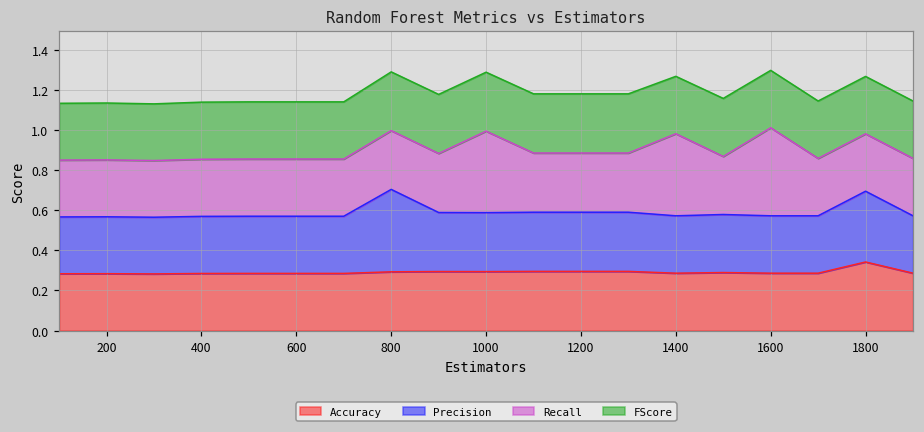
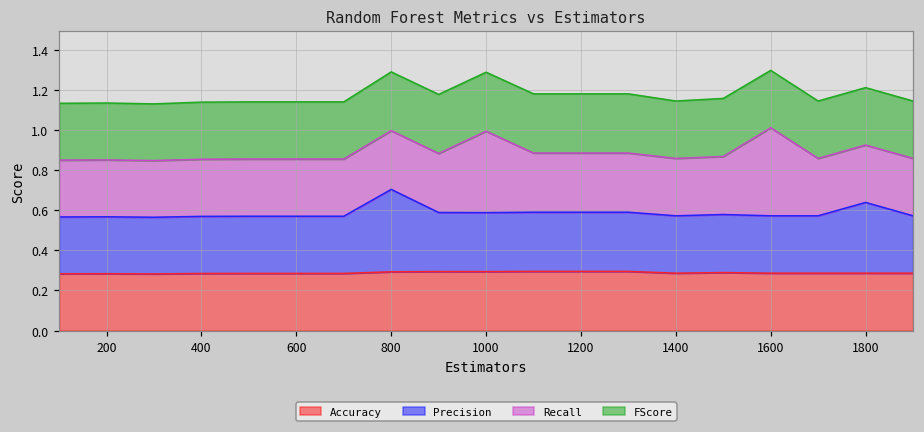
  {
    "Accuracy": {
      "200": 0.28,
      "400": 0.28,
      "600": 0.28,
      "800": 0.29,
      "1000": 0.29,
      "1200": 0.29,
      "1400": 0.29,
      "1600": 0.29,
-     "1800": 0.34
+     "1800": 0.29
    },
    "Precision": {
      "200": 0.28,
      "400": 0.28,
      "600": 0.28,
      "800": 0.41,
      "1000": 0.29,
      "1200": 0.29,
      "1400": 0.29,
      "1600": 0.29,
      "1800": 0.35
    },
    "Recall": {
      "200": 0.28,
      "400": 0.28,
      "600": 0.28,
      "800": 0.29,
      "1000": 0.41,
      "1200": 0.29,
-     "1400": 0.41,
+     "1400": 0.29,
      "1600": 0.44,
      "1800": 0.29
    },
    "FScore": {
      "200": 0.28,
      "400": 0.28,
      "600": 0.28,
      "800": 0.29,
      "1000": 0.29,
      "1200": 0.29,
      "1400": 0.29,
      "1600": 0.29,
      "1800": 0.29
    }
  }
